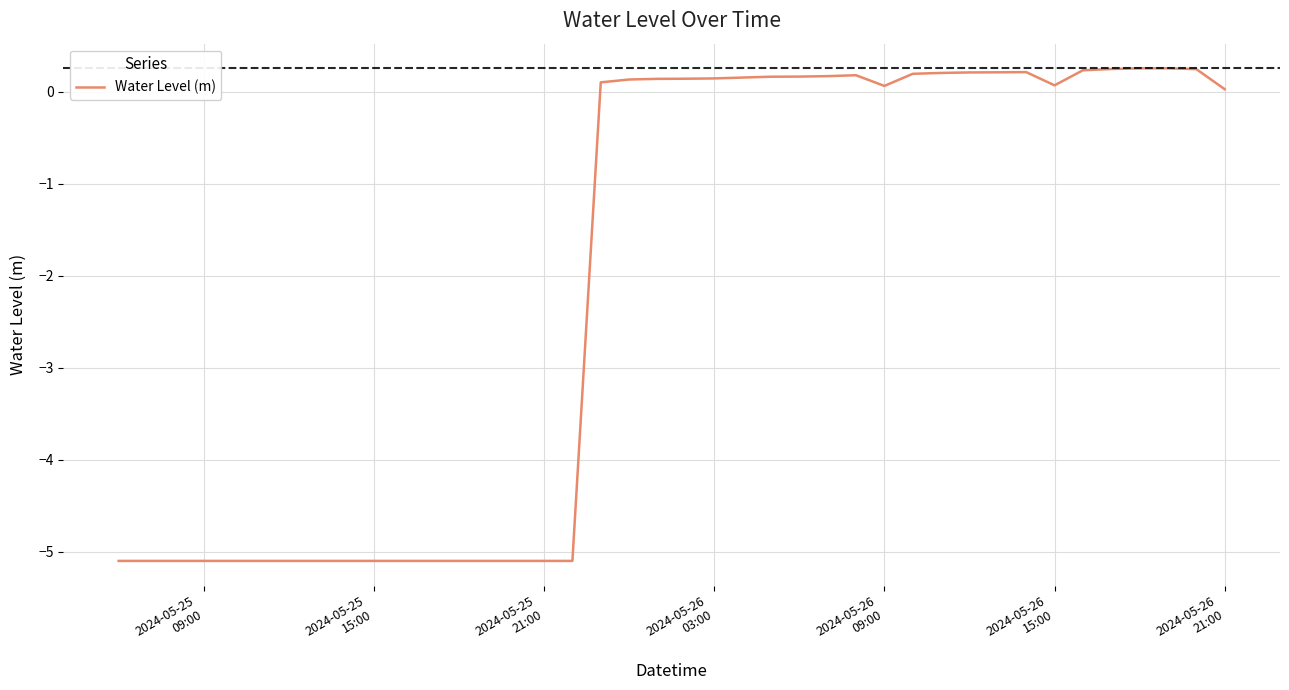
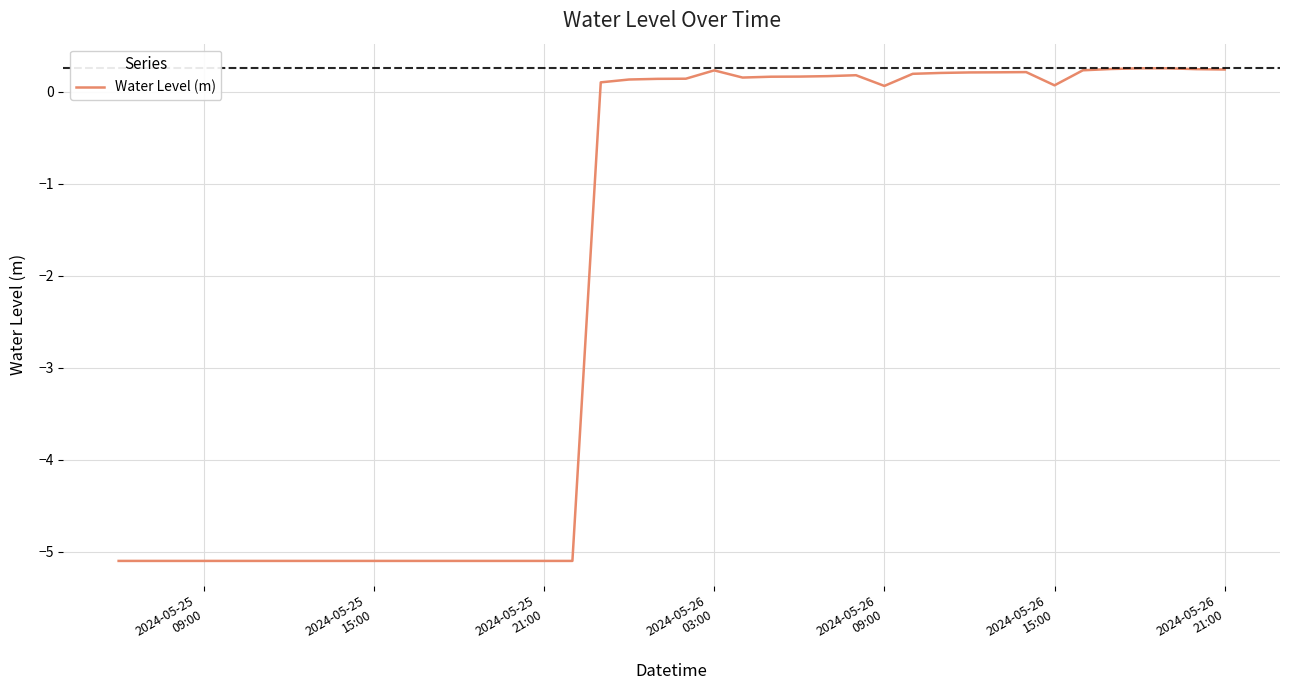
  {
    "2024-05-25 09:00": -5.1,
    "2024-05-25 15:00": -5.1,
    "2024-05-25 21:00": -5.1,
-   "2024-05-26 03:00": 0.1,
+   "2024-05-26 03:00": 0.2,
    "2024-05-26 09:00": 0.1,
    "2024-05-26 15:00": 0.1,
-   "2024-05-26 21:00": 0.0
+   "2024-05-26 21:00": 0.2
  }
